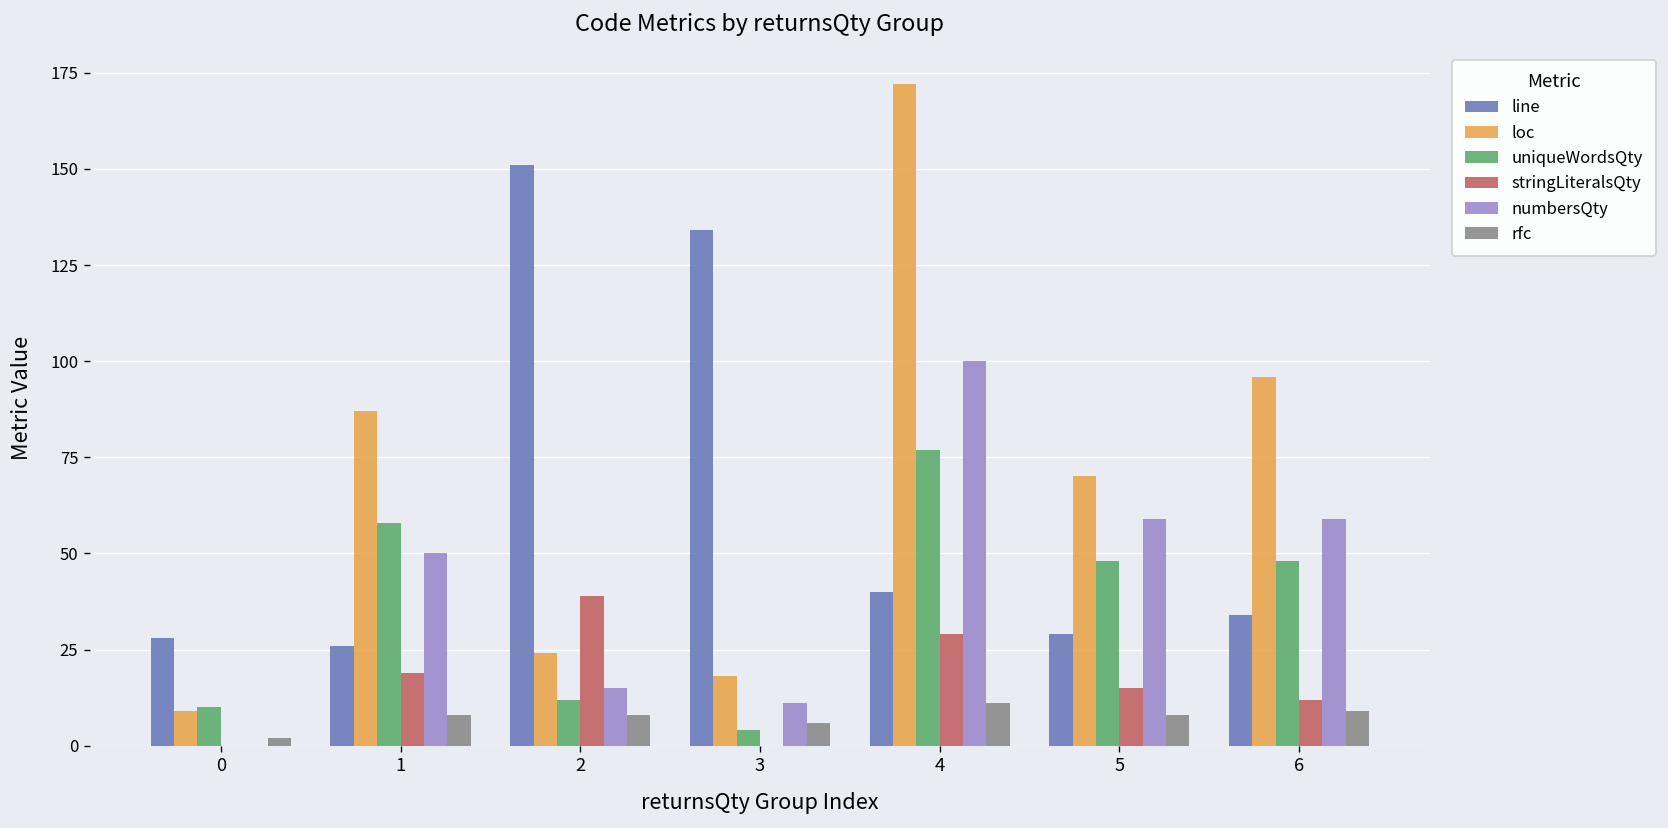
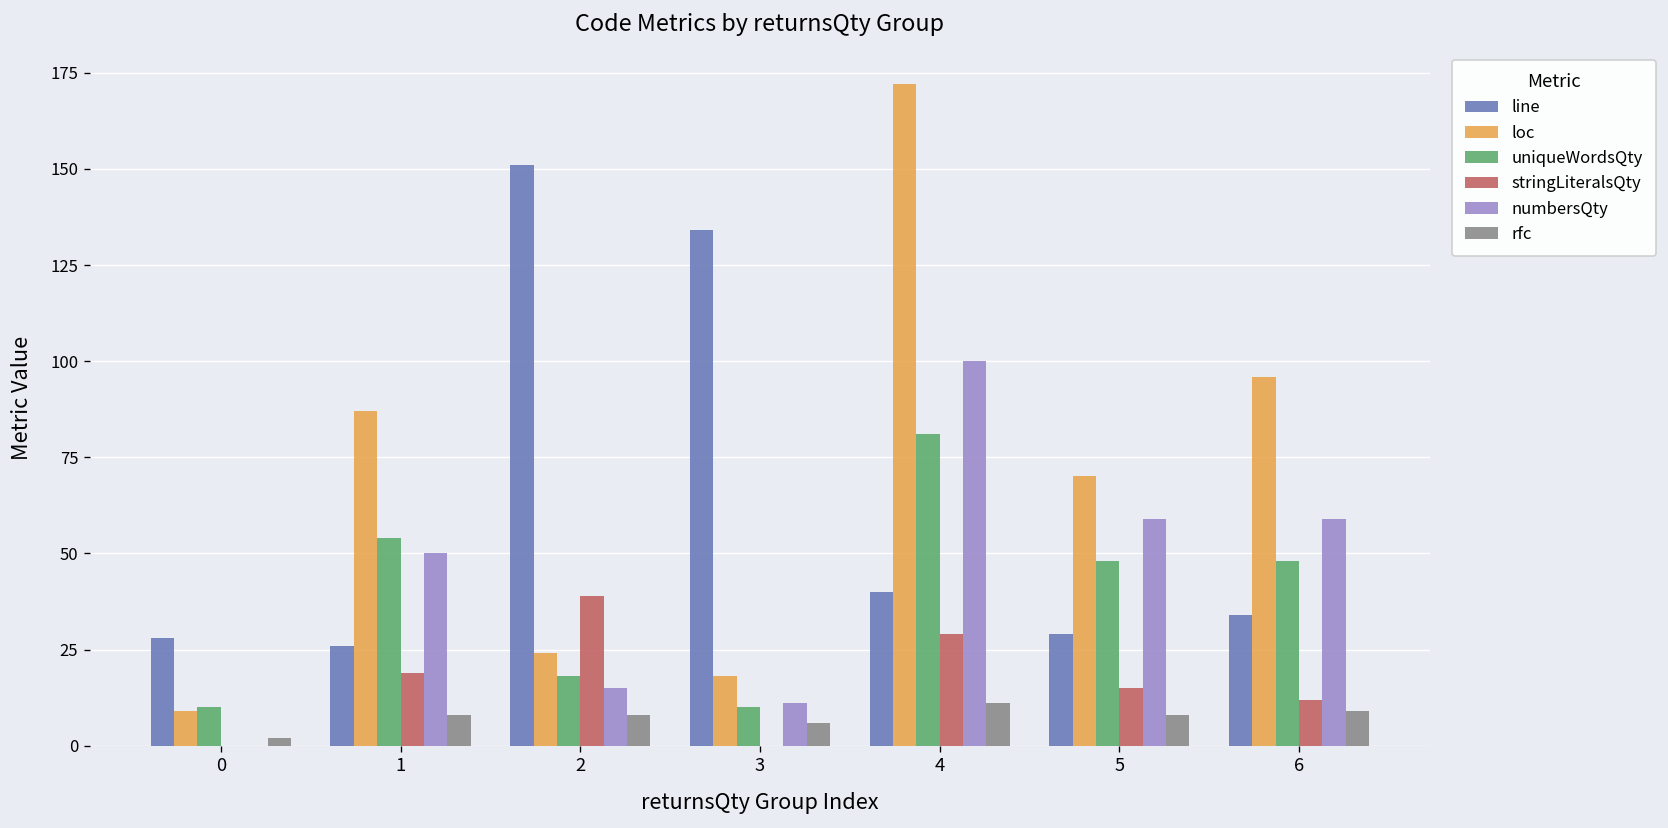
  {
    "loc": {
      "0": 9,
      "1": 87,
      "2": 24,
      "3": 18,
      "4": 172,
      "5": 70,
      "6": 96
    },
    "uniqueWordsQty": {
      "0": 10,
-     "1": 58,
-     "2": 12,
-     "3": 4,
-     "4": 77,
+     "1": 54,
+     "2": 18,
+     "3": 10,
+     "4": 81,
      "5": 48,
      "6": 48
    },
    "stringLiteralsQty": {
      "0": 0,
      "1": 19,
      "2": 39,
      "3": 0,
      "4": 29,
      "5": 15,
      "6": 12
    }
  }
